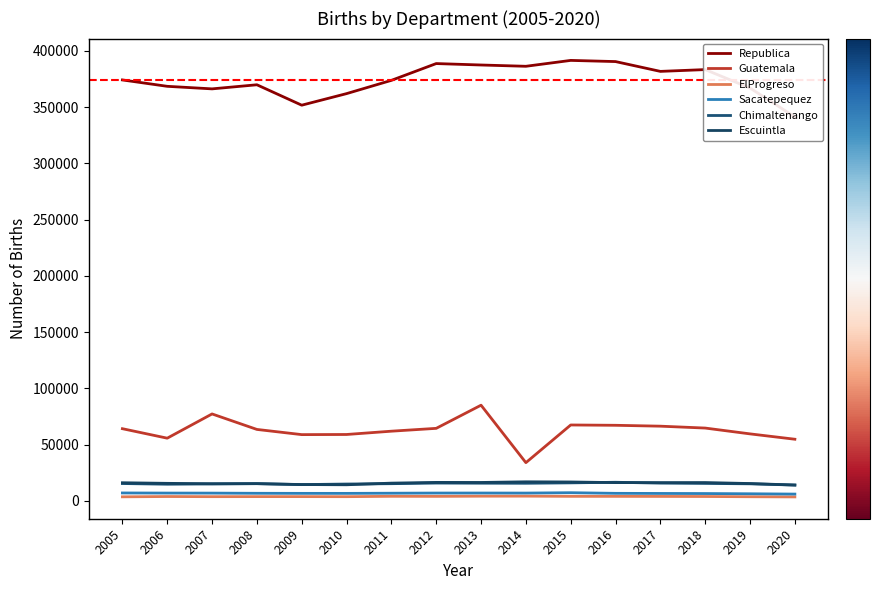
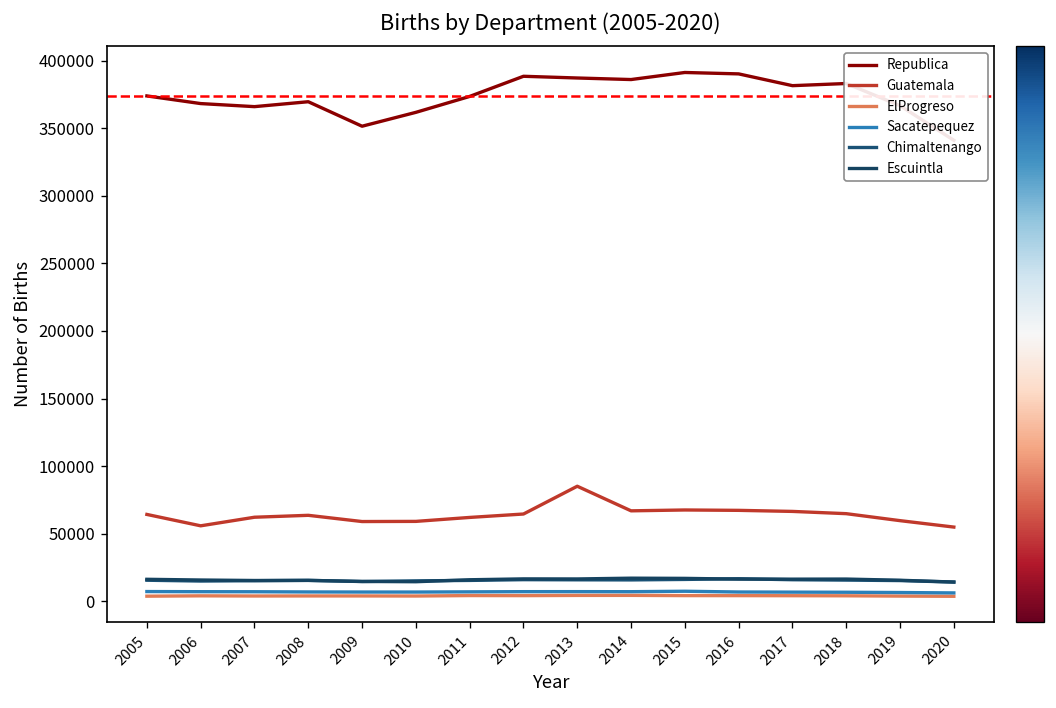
  {
    "Republica": {
      "2005": 374000,
      "2006": 368000,
      "2007": 366000,
      "2008": 370000,
      "2009": 352000,
      "2010": 362000,
      "2011": 374000,
      "2012": 389000,
      "2013": 387000,
      "2014": 386000,
      "2015": 391000,
      "2016": 390000,
      "2017": 382000
    },
    "Guatemala": {
      "2005": 64000,
      "2006": 56000,
-     "2007": 77000,
+     "2007": 62000,
      "2008": 64000,
      "2009": 59000,
      "2010": 59000,
      "2011": 62000,
      "2012": 64000,
      "2013": 85000,
-     "2014": 34000,
+     "2014": 67000,
      "2015": 67000,
      "2016": 67000,
      "2017": 66000,
      "2018": 65000,
      "2019": 60000,
      "2020": 55000
    },
    "ElProgreso": {
      "2005": 4000,
      "2006": 4000,
      "2007": 4000,
      "2008": 4000,
      "2009": 4000,
      "2010": 4000,
      "2011": 4000,
      "2012": 4000,
      "2013": 4000,
      "2014": 4000,
      "2015": 4000,
      "2016": 4000,
      "2017": 4000,
      "2018": 4000,
      "2019": 4000,
      "2020": 4000
    },
    "Sacatepequez": {
      "2005": 7000,
      "2006": 7000,
      "2007": 7000,
      "2008": 7000,
      "2009": 7000,
      "2010": 7000,
      "2011": 7000,
      "2012": 7000,
      "2013": 7000,
      "2014": 7000,
      "2015": 7000,
      "2016": 7000,
      "2017": 7000,
      "2018": 7000,
      "2019": 6000,
      "2020": 6000
    }
  }
